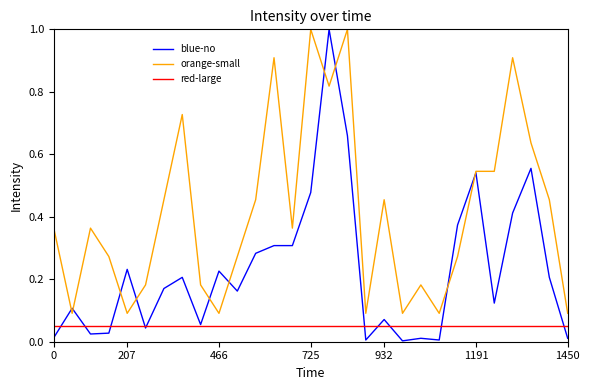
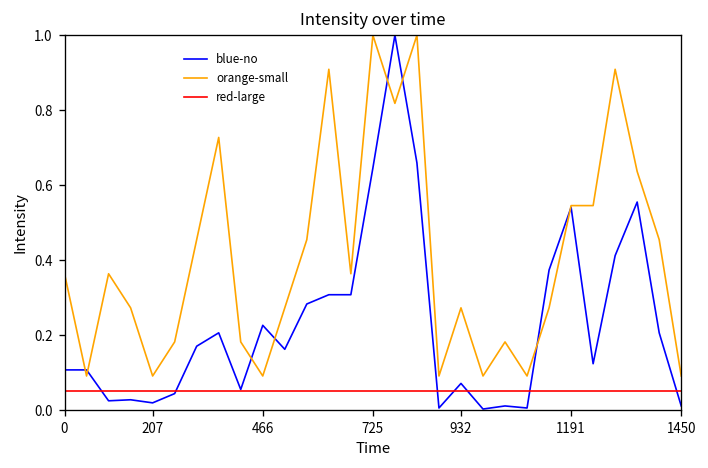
  {
    "blue-no": {
-     "0": 0.01,
-     "207": 0.23,
+     "0": 0.11,
+     "207": 0.02,
      "466": 0.23,
-     "725": 0.48,
+     "725": 0.65,
      "932": 0.07,
      "1450": 0.01
    },
    "orange-small": {
      "0": 0.36,
      "207": 0.09,
      "466": 0.09,
      "725": 1.00,
-     "932": 0.45,
+     "932": 0.27,
      "1450": 0.09
    },
    "red-large": {
      "0": 0.05,
      "207": 0.05,
      "466": 0.05,
      "725": 0.05,
      "932": 0.05,
      "1191": 0.05,
      "1450": 0.05
    }
  }
